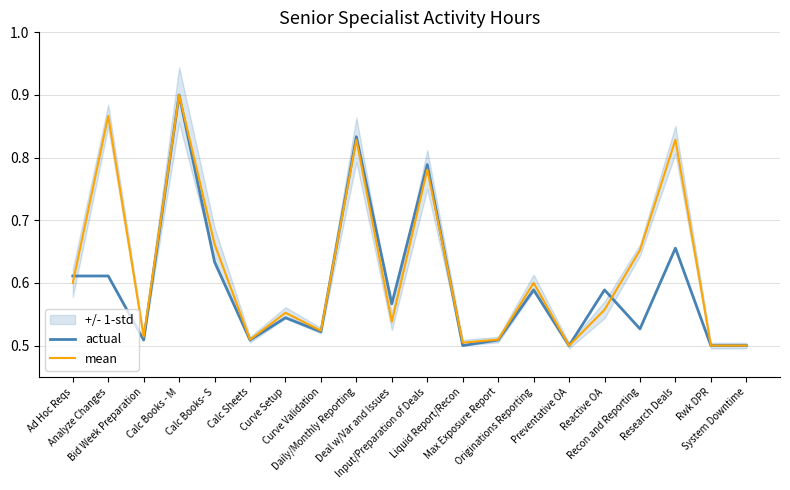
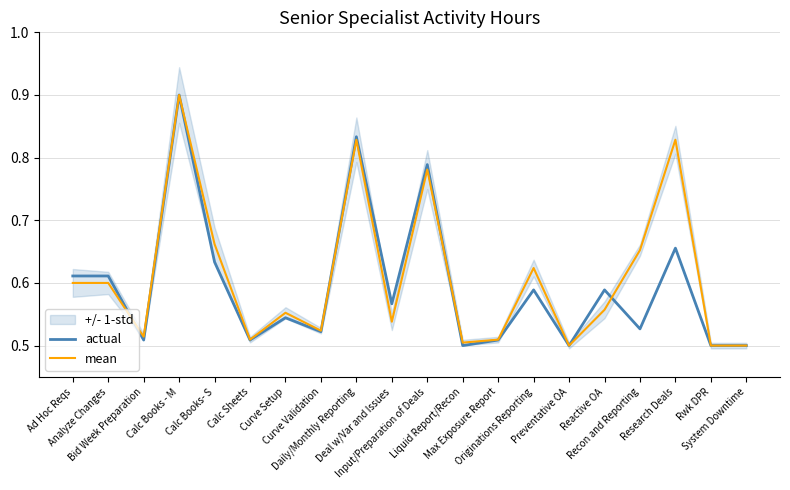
  {
    "mean": {
      "Ad Hoc Reqs": 0.60,
-     "Analyze Changes": 0.87,
+     "Analyze Changes": 0.60,
      "Bid Week Preparation": 0.51,
      "Calc Books- S": 0.66,
      "Curve Setup": 0.55,
      "Daily/Monthly Reporting": 0.83,
      "Deal w/Var and Issues": 0.54,
      "Input/Preparation of Deals": 0.78,
      "Liquid Report/Recon": 0.50,
-     "Originations Reporting": 0.60,
+     "Originations Reporting": 0.62,
      "Reactive OA": 0.56,
      "Recon and Reporting": 0.65,
      "Research Deals": 0.83
    }
  }
